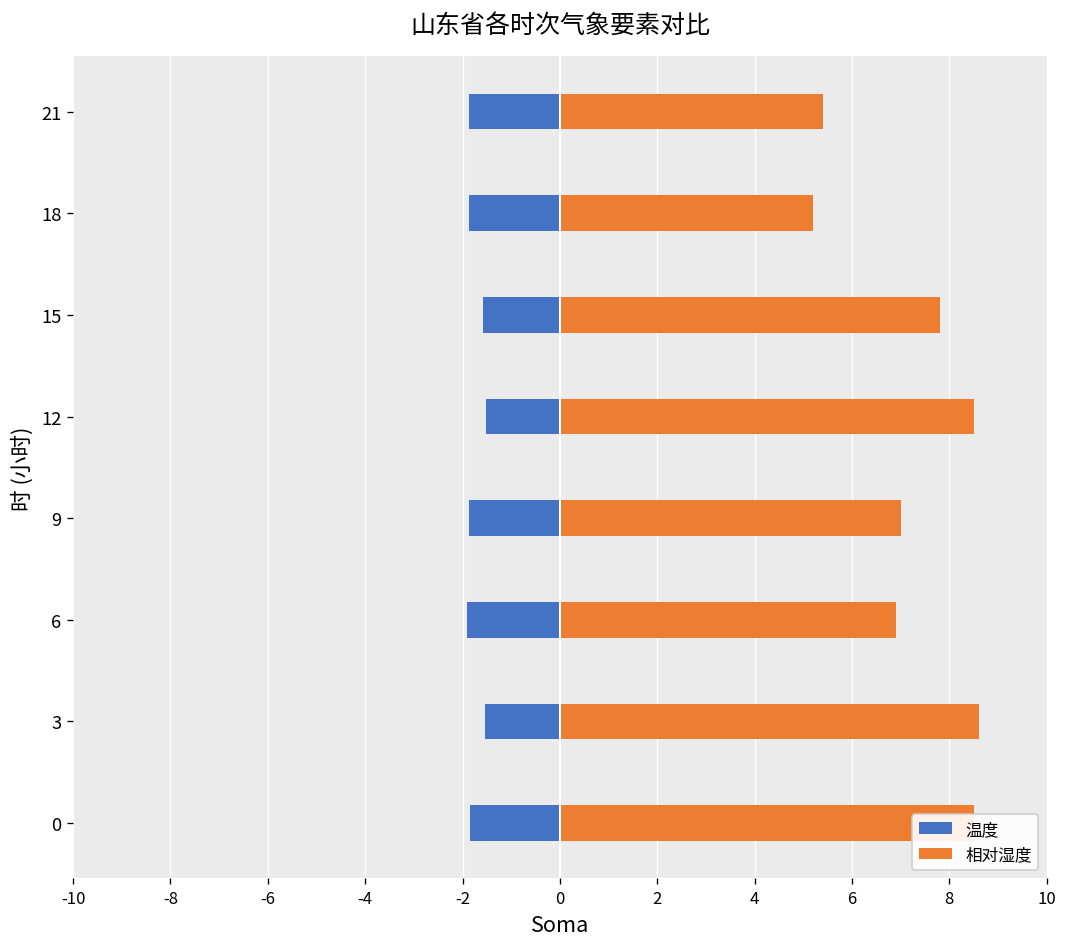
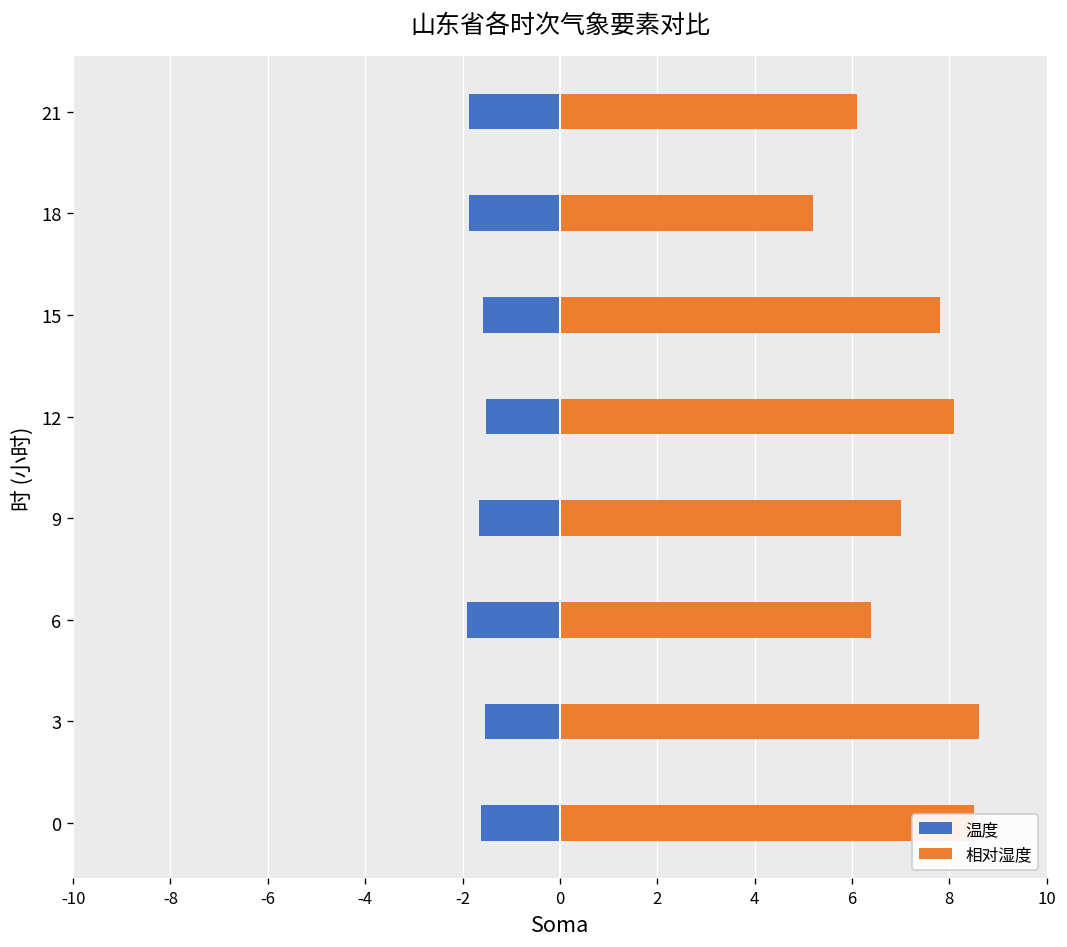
  {
    "温度": {
      "21": -1.9,
      "18": -1.9,
      "15": -1.6,
      "12": -1.5,
-     "9": -1.9,
+     "9": -1.7,
      "6": -1.9,
      "3": -1.5,
-     "0": -1.9
+     "0": -1.6
    },
    "相对湿度": {
-     "21": 5.4,
+     "21": 6.1,
      "18": 5.2,
      "15": 7.8,
-     "12": 8.5,
+     "12": 8.1,
      "9": 7.0,
-     "6": 6.9,
+     "6": 6.4,
      "3": 8.6
    }
  }
